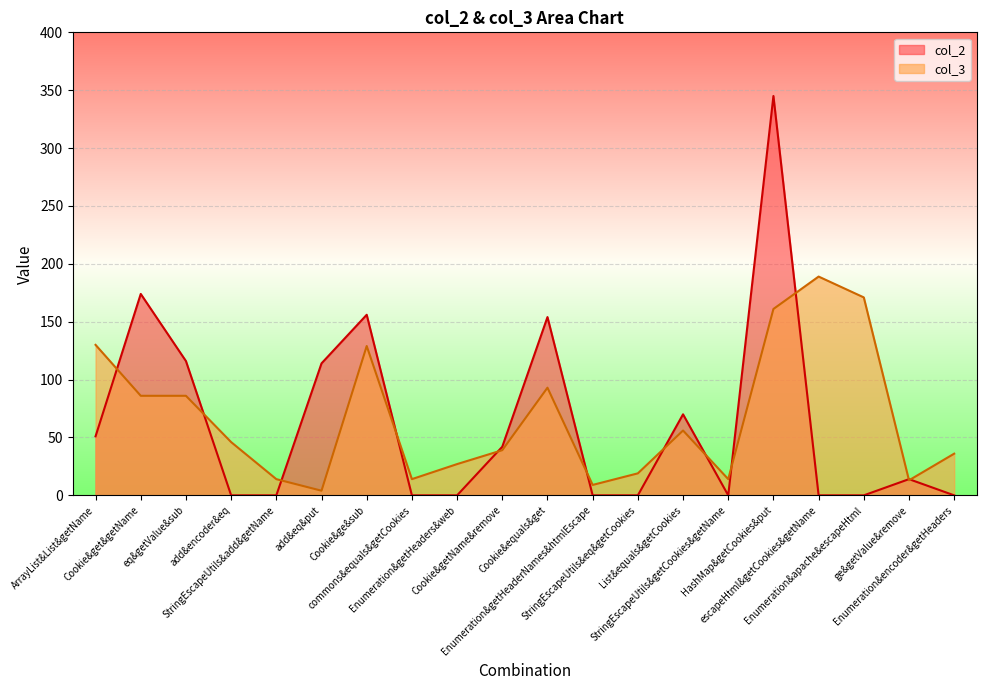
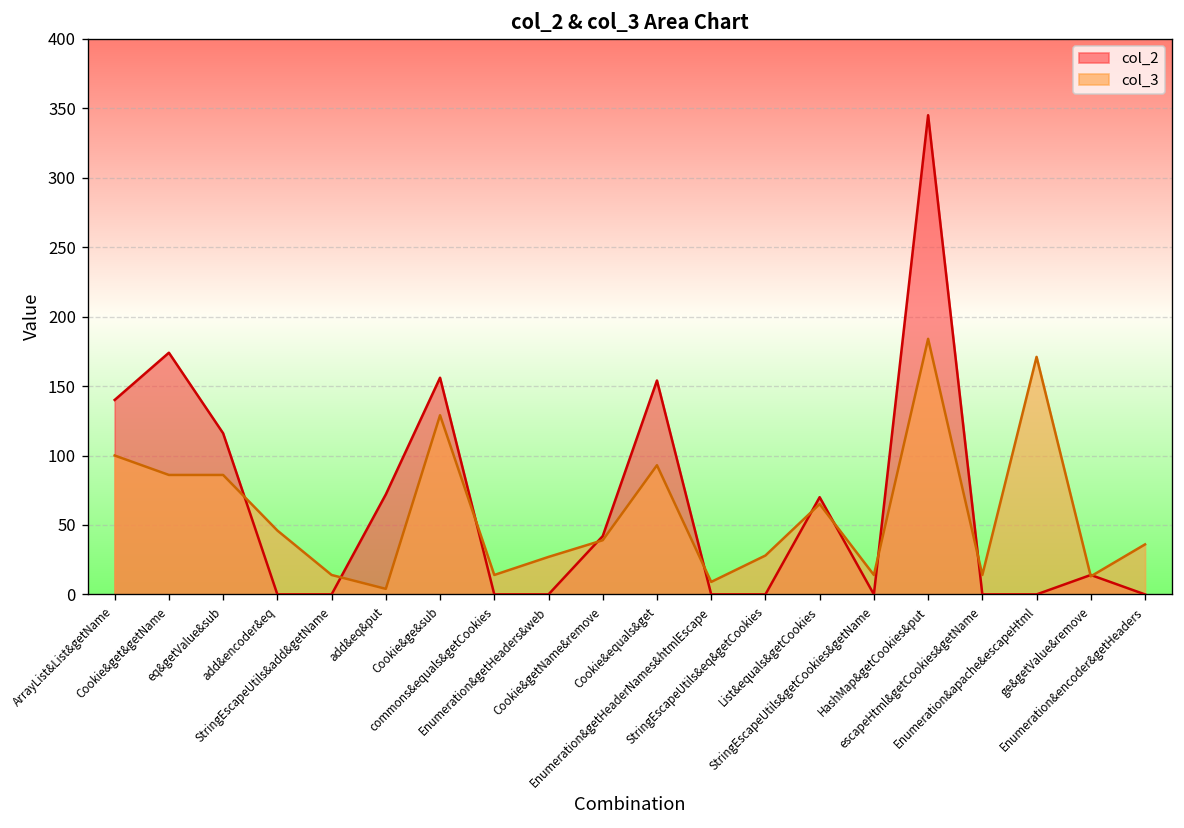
  {
    "col_2": {
-     "ArrayList&List&getName": 51,
+     "ArrayList&List&getName": 140,
      "Cookie&get&getName": 174,
      "eq&getValue&sub": 116,
      "add&encoder&eq": 0,
      "StringEscapeUtils&add&getName": 0,
-     "add&eq&put": 114,
+     "add&eq&put": 72,
      "Cookie&ge&sub": 156,
      "commons&equals&getCookies": 0,
      "Enumeration&getHeaders&web": 0,
      "Cookie&getName&remove": 42,
      "Cookie&equals&get": 154,
      "Enumeration&getHeaderNames&htmlEscape": 0,
      "StringEscapeUtils&eq&getCookies": 0,
      "List&equals&getCookies": 70,
      "StringEscapeUtils&getCookies&getName": 0,
      "HashMap&getCookies&put": 345,
      "escapeHtml&getCookies&getName": 0,
      "Enumeration&apache&escapeHtml": 0,
      "Enumeration&encoder&getHeaders": 0
    },
    "col_3": {
-     "ArrayList&List&getName": 130,
+     "ArrayList&List&getName": 100,
      "Cookie&get&getName": 86,
      "eq&getValue&sub": 86,
      "add&encoder&eq": 46,
      "StringEscapeUtils&add&getName": 14,
      "add&eq&put": 4,
      "Cookie&ge&sub": 129,
      "commons&equals&getCookies": 14,
      "Enumeration&getHeaders&web": 27,
      "Cookie&getName&remove": 39,
      "Cookie&equals&get": 93,
      "Enumeration&getHeaderNames&htmlEscape": 9,
-     "StringEscapeUtils&eq&getCookies": 19,
-     "List&equals&getCookies": 56,
+     "StringEscapeUtils&eq&getCookies": 28,
+     "List&equals&getCookies": 65,
      "StringEscapeUtils&getCookies&getName": 14,
-     "HashMap&getCookies&put": 161,
-     "escapeHtml&getCookies&getName": 189,
+     "HashMap&getCookies&put": 184,
+     "escapeHtml&getCookies&getName": 14,
      "Enumeration&apache&escapeHtml": 171,
      "Enumeration&encoder&getHeaders": 36
    }
  }
